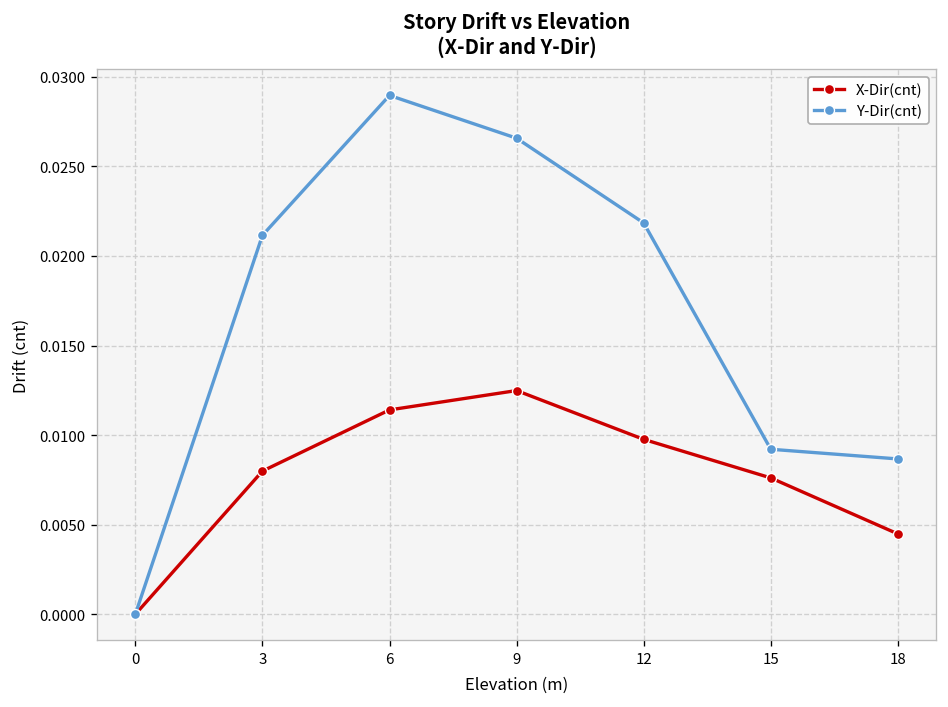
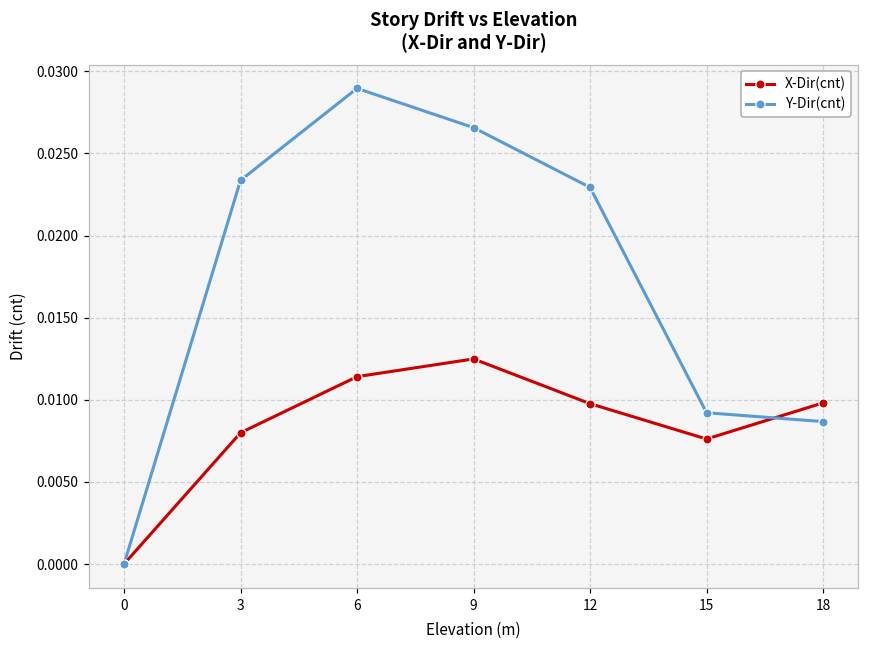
  {
    "X-Dir(cnt)": {
      "3": 0.0080,
      "6": 0.0114,
      "9": 0.0125,
      "12": 0.0098,
      "15": 0.0076,
-     "18": 0.0045
+     "18": 0.0098
    },
    "Y-Dir(cnt)": {
-     "3": 0.0211,
+     "3": 0.0234,
      "6": 0.0290,
      "9": 0.0266,
-     "12": 0.0218,
+     "12": 0.0229,
      "15": 0.0092,
      "18": 0.0087
    }
  }
